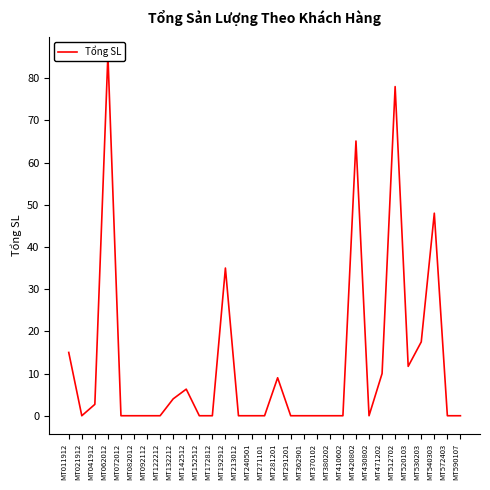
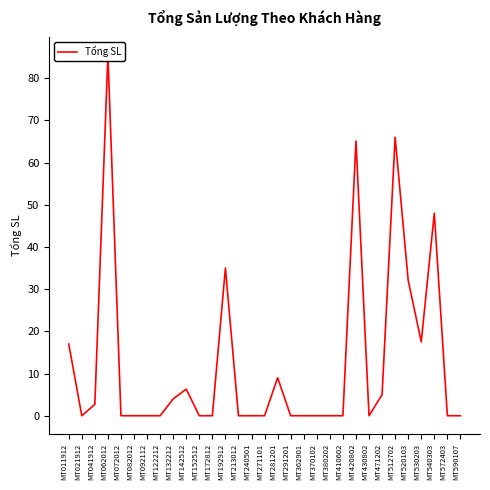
  {
-   "MT011912": 15,
+   "MT011912": 17,
    "MT021912": 0,
    "MT041912": 3,
    "MT072012": 0,
    "MT082012": 0,
    "MT092112": 0,
    "MT122212": 0,
    "MT132212": 4,
    "MT142512": 6,
    "MT152512": 0,
    "MT172812": 0,
    "MT192912": 35,
    "MT213012": 0,
    "MT240501": 0,
    "MT271101": 0,
    "MT281201": 9,
    "MT291201": 0,
    "MT362901": 0,
    "MT370102": 0,
    "MT380202": 0,
    "MT410602": 0,
    "MT420802": 65,
    "MT430802": 0,
-   "MT471202": 10,
-   "MT512702": 78,
-   "MT520103": 12,
+   "MT471202": 5,
+   "MT512702": 66,
+   "MT520103": 32,
    "MT530203": 18,
    "MT540303": 48,
    "MT572403": 0,
    "MT590107": 0
  }
